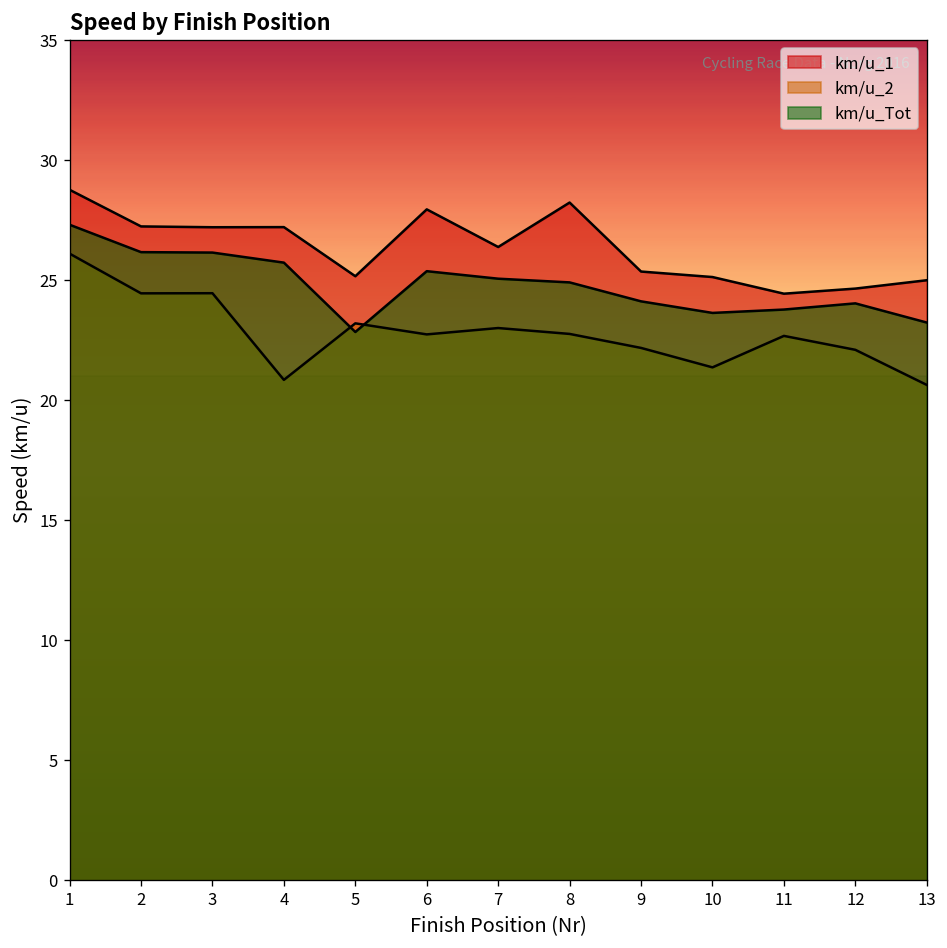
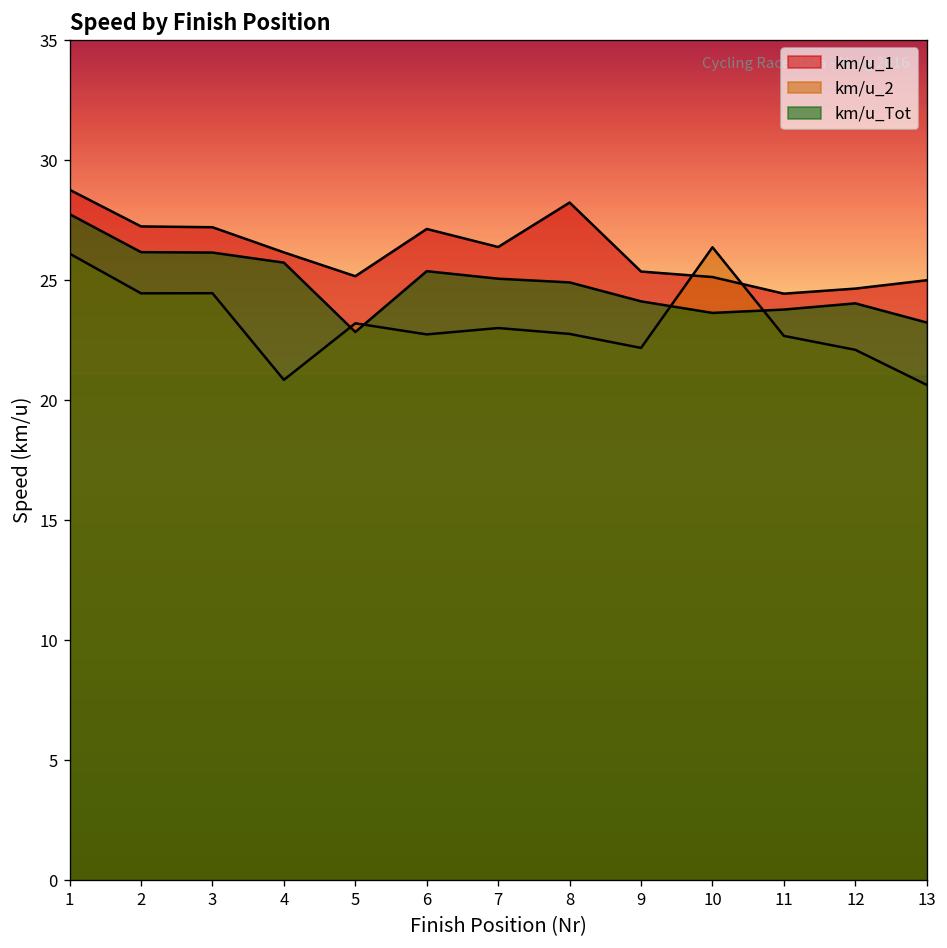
  {
    "km/u_1": {
      "1": 28.8,
      "2": 27.2,
      "3": 27.2,
-     "4": 27.2,
+     "4": 26.2,
      "5": 25.2,
-     "6": 27.9,
+     "6": 27.1,
      "7": 26.4,
      "8": 28.2,
      "9": 25.4,
      "10": 25.1,
      "11": 24.4,
      "12": 24.6,
      "13": 25.0
    },
    "km/u_2": {
      "1": 26.1,
      "2": 24.5,
      "3": 24.5,
      "4": 20.8,
      "5": 23.2,
      "6": 22.7,
      "7": 23.0,
      "8": 22.8,
      "9": 22.2,
-     "10": 21.4,
+     "10": 26.4,
      "11": 22.7,
      "12": 22.1,
      "13": 20.6
    },
    "km/u_Tot": {
-     "1": 27.3,
+     "1": 27.7,
      "2": 26.2,
      "3": 26.1,
      "4": 25.7,
      "5": 22.8,
      "6": 25.4,
      "7": 25.1,
      "8": 24.9,
      "9": 24.1,
      "10": 23.6,
      "11": 23.8,
      "12": 24.0,
      "13": 23.2
    }
  }
